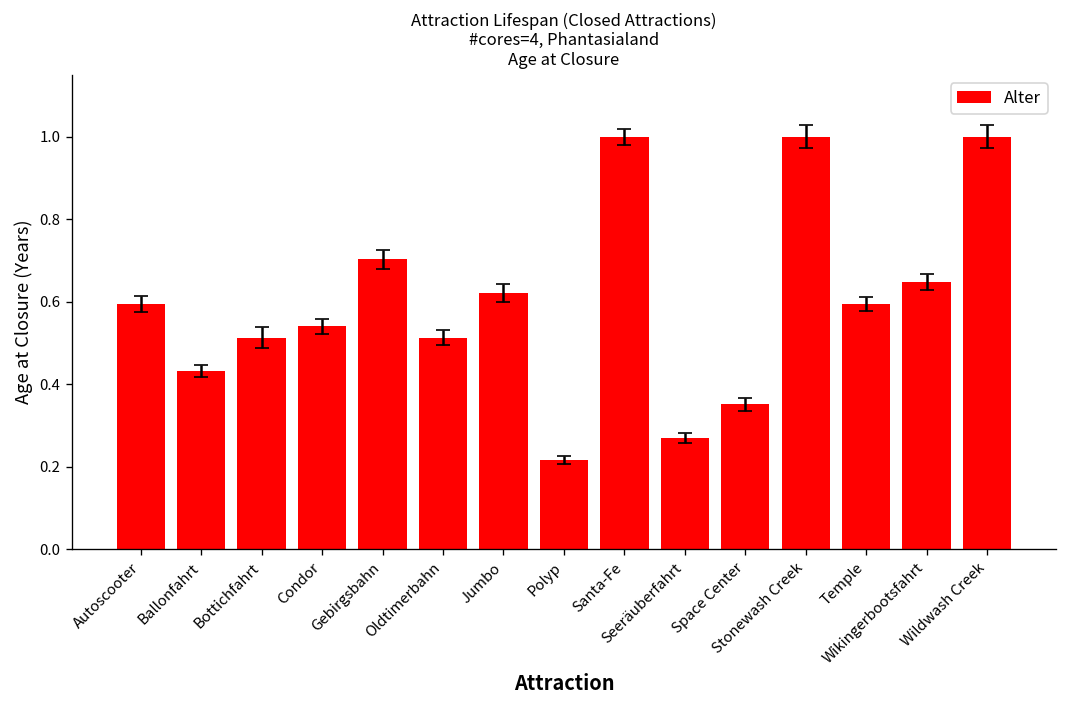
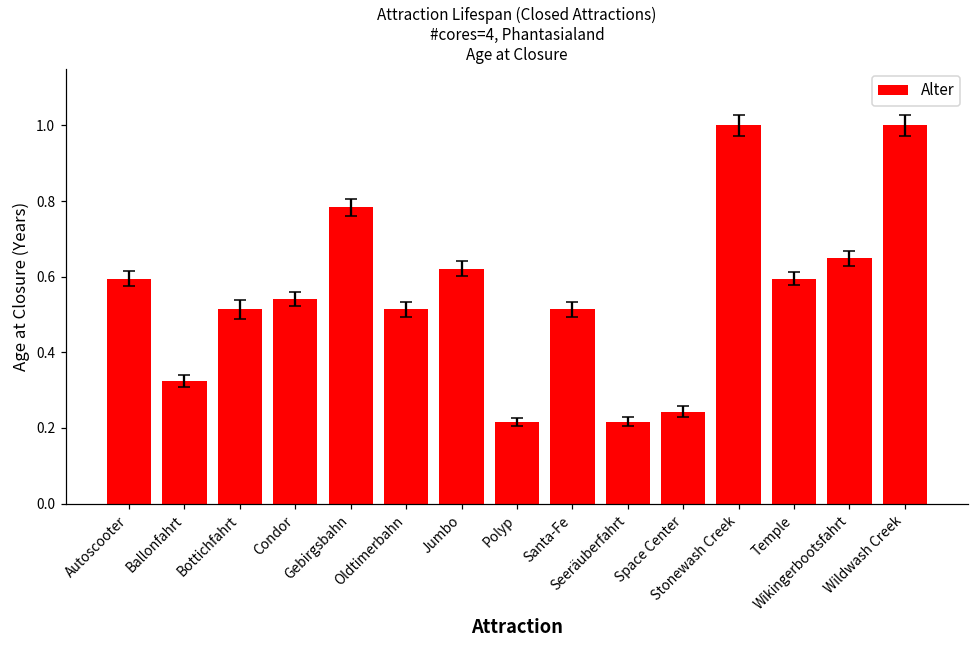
  {
    "Alter": {
      "Autoscooter": 0.59,
-     "Ballonfahrt": 0.43,
+     "Ballonfahrt": 0.32,
      "Bottichfahrt": 0.51,
      "Condor": 0.54,
-     "Gebirgsbahn": 0.70,
+     "Gebirgsbahn": 0.78,
      "Oldtimerbahn": 0.51,
      "Jumbo": 0.62,
      "Polyp": 0.22,
-     "Santa-Fe": 1.00,
-     "Seeräuberfahrt": 0.27,
-     "Space Center": 0.35,
+     "Santa-Fe": 0.51,
+     "Seeräuberfahrt": 0.22,
+     "Space Center": 0.24,
      "Stonewash Creek": 1.00,
      "Temple": 0.59,
      "Wikingerbootsfahrt": 0.65,
      "Wildwash Creek": 1.00
    }
  }
